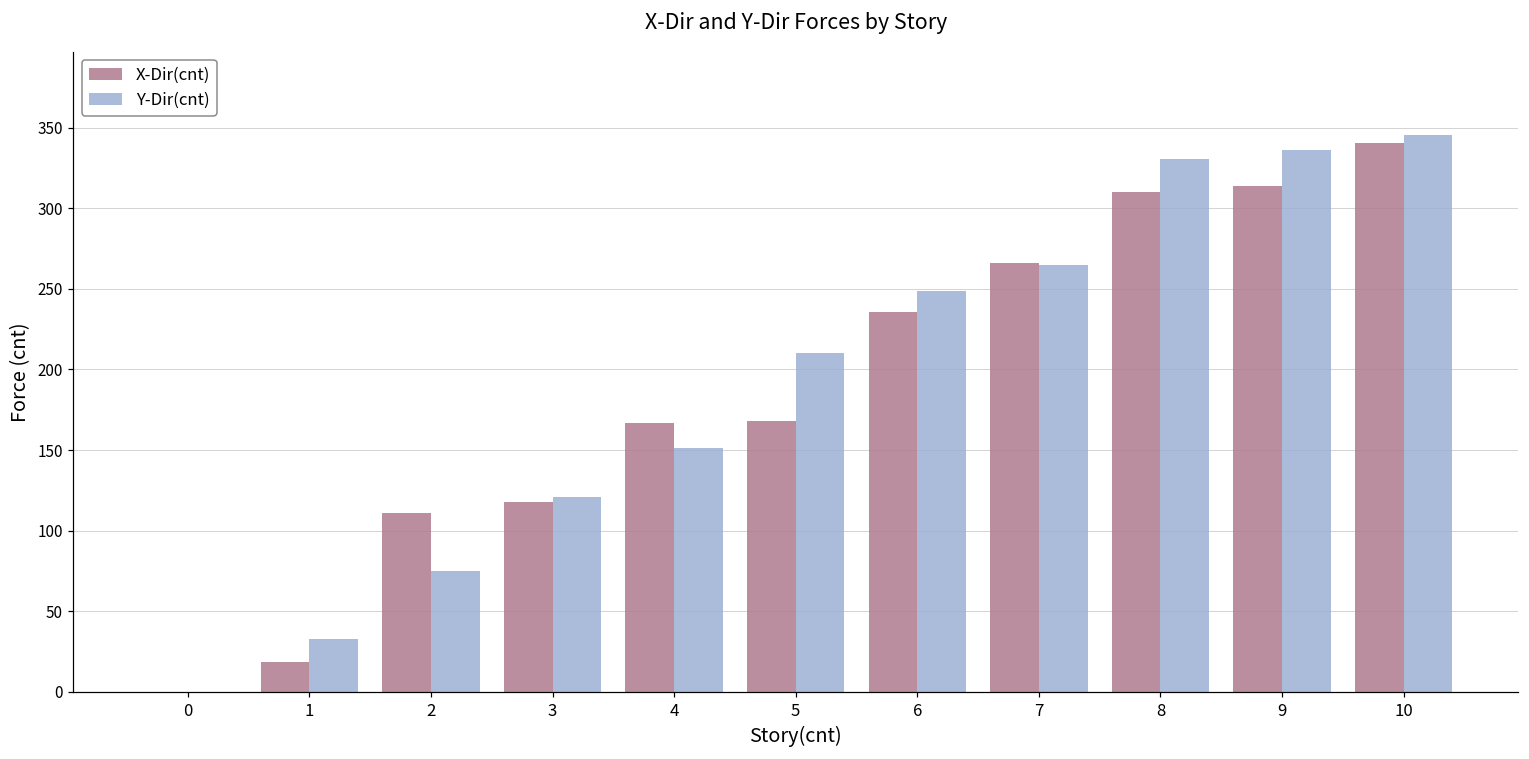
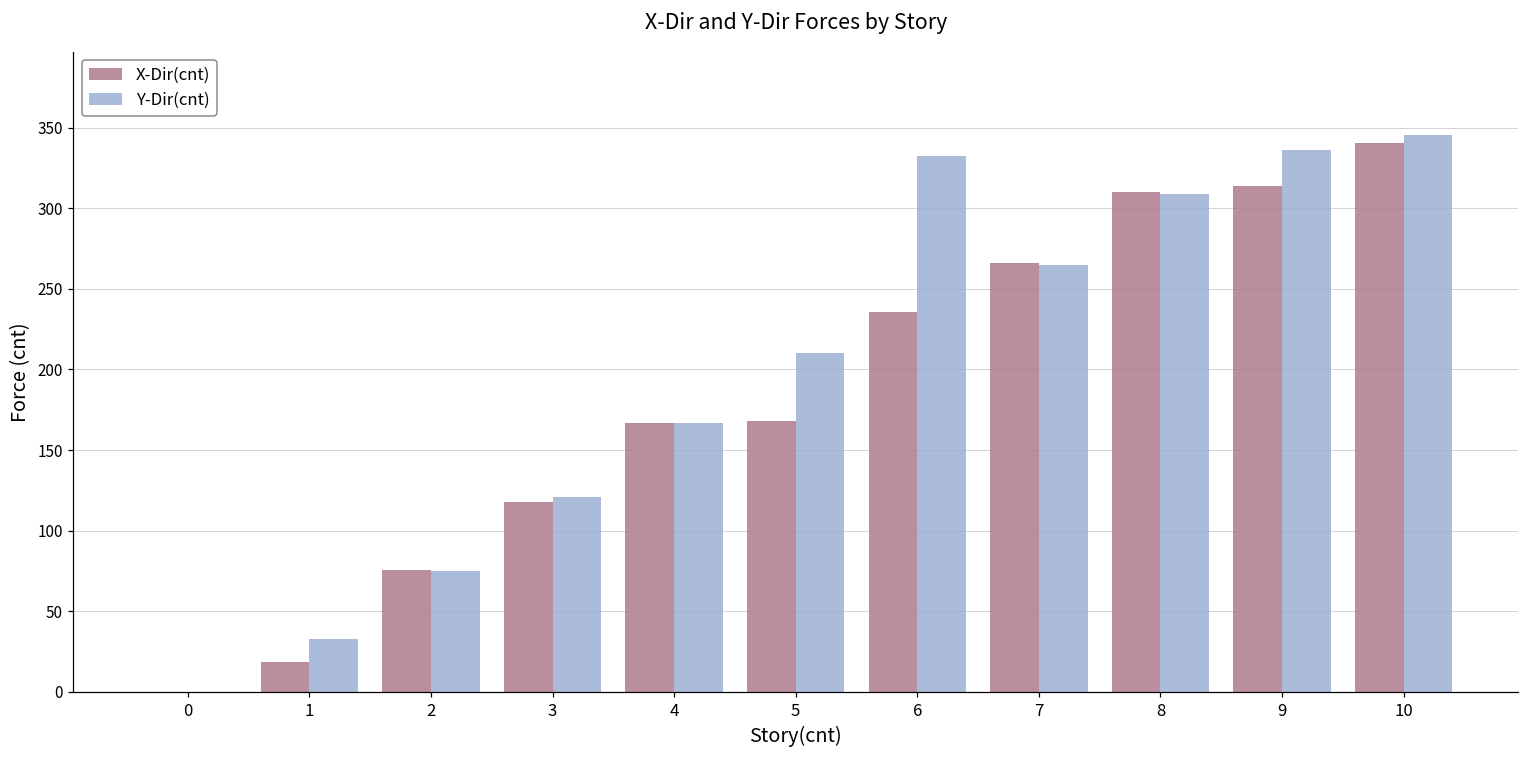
  {
    "X-Dir(cnt)": {
      "0": 0,
      "1": 18,
-     "2": 111,
+     "2": 75,
      "3": 118,
      "4": 167,
      "5": 168,
      "6": 235,
      "7": 266,
      "8": 310,
      "9": 314,
      "10": 340
    },
    "Y-Dir(cnt)": {
      "0": 0,
      "1": 33,
      "2": 75,
      "3": 121,
-     "4": 152,
+     "4": 167,
      "5": 210,
-     "6": 249,
+     "6": 332,
      "7": 265,
-     "8": 331,
+     "8": 309,
      "9": 336,
      "10": 345
    }
  }
